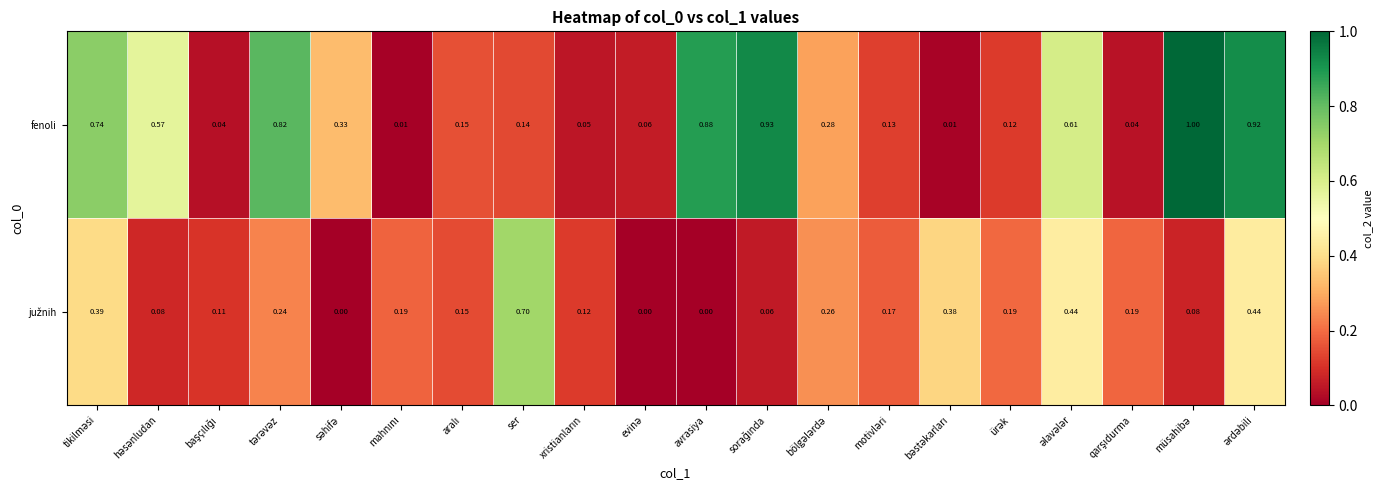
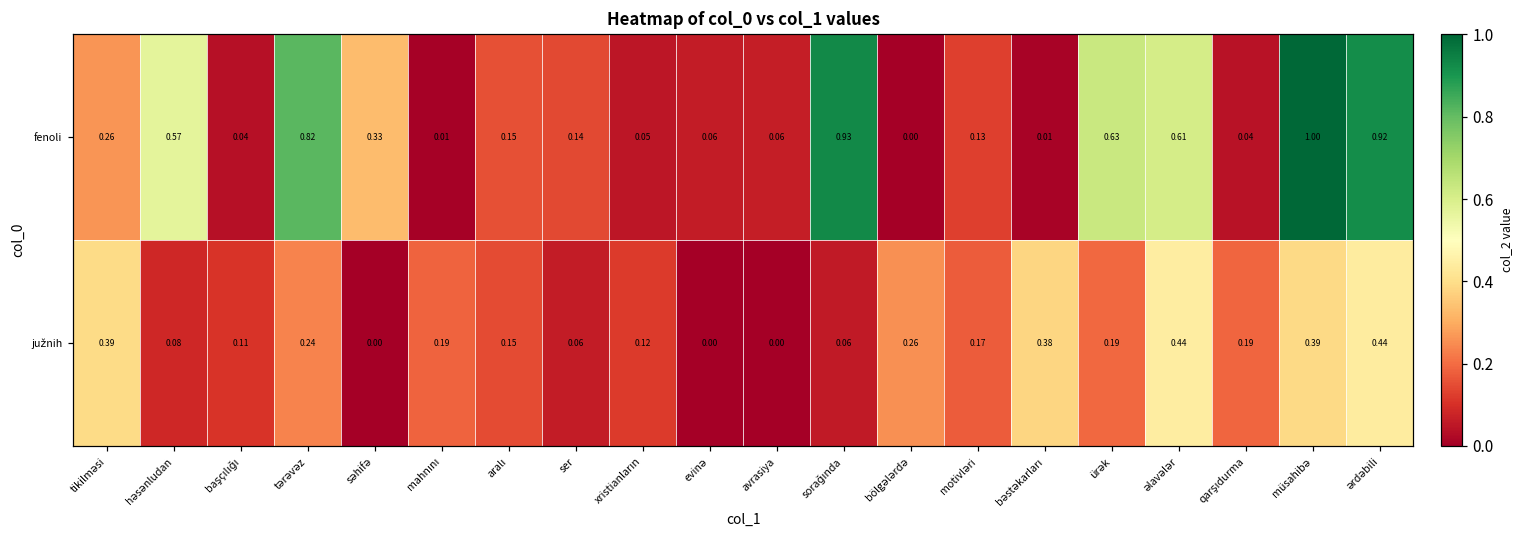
  {
    "fenoli": {
-     "tikilməsi": 0.74,
+     "tikilməsi": 0.26,
      "həsənludan": 0.57,
      "başçılığı": 0.04,
      "tərəvəz": 0.82,
      "səhifə": 0.33,
      "mahnını": 0.01,
      "aralı": 0.15,
      "ser": 0.14,
      "xristianların": 0.05,
      "evinə": 0.06,
-     "avrasiya": 0.88,
+     "avrasiya": 0.06,
      "sorağında": 0.93,
-     "bölgələrdə": 0.28,
+     "bölgələrdə": 0.00,
      "motivləri": 0.13,
      "bəstəkarları": 0.01,
-     "ürək": 0.12,
+     "ürək": 0.63,
      "əlavələr": 0.61,
      "qarşıdurma": 0.04,
      "müsahibə": 1.00,
      "ərdəbili": 0.92
    },
    "južnih": {
      "tikilməsi": 0.39,
      "həsənludan": 0.08,
      "başçılığı": 0.11,
      "tərəvəz": 0.24,
      "səhifə": 0.00,
      "mahnını": 0.19,
      "aralı": 0.15,
-     "ser": 0.70,
+     "ser": 0.06,
      "xristianların": 0.12,
      "evinə": 0.00,
      "avrasiya": 0.00,
      "sorağında": 0.06,
      "bölgələrdə": 0.26,
      "motivləri": 0.17,
      "bəstəkarları": 0.38,
      "ürək": 0.19,
      "əlavələr": 0.44,
      "qarşıdurma": 0.19,
-     "müsahibə": 0.08,
+     "müsahibə": 0.39,
      "ərdəbili": 0.44
    }
  }
